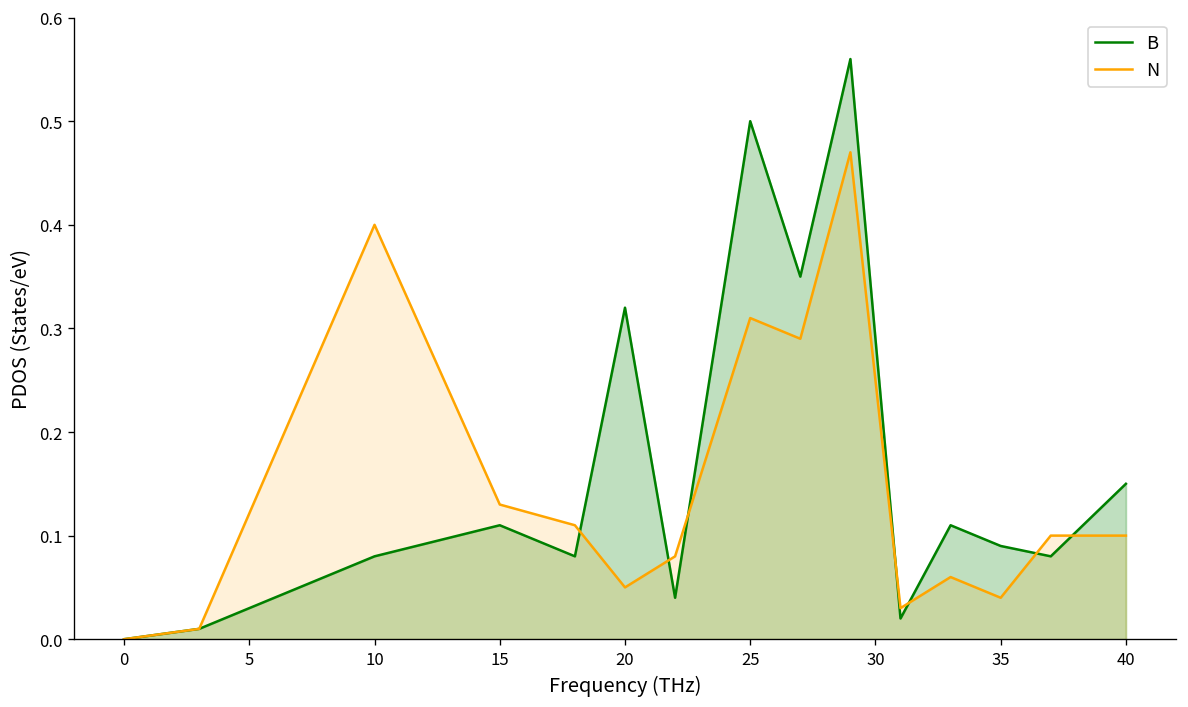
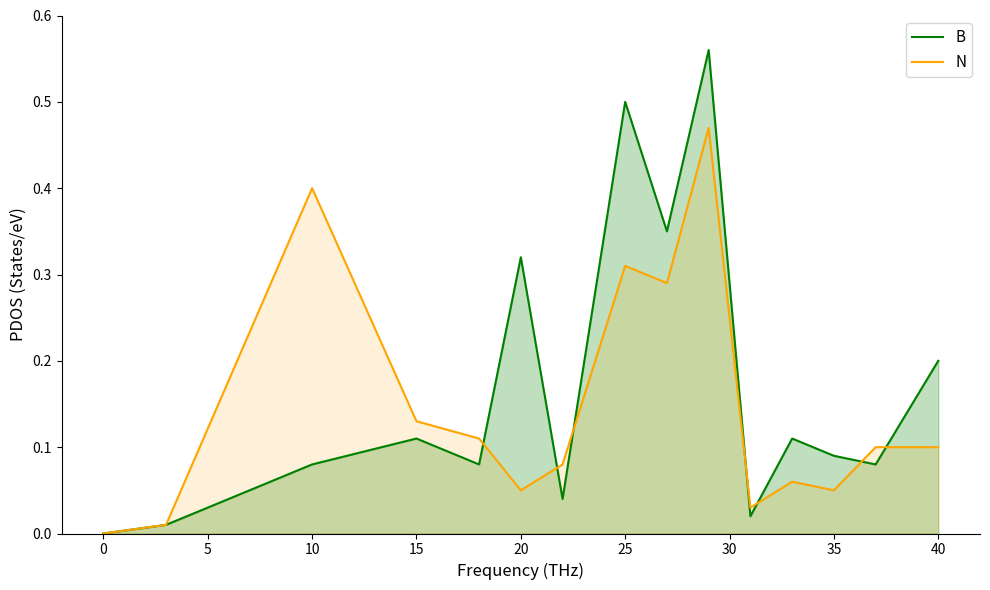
  {
    "B": {
      "10": 0.08,
      "15": 0.11,
      "20": 0.32,
      "25": 0.50,
      "35": 0.09,
-     "40": 0.15
+     "40": 0.20
    },
    "N": {
      "10": 0.40,
      "15": 0.13,
      "20": 0.05,
      "25": 0.31,
-     "35": 0.04,
+     "35": 0.05,
      "40": 0.10
    }
  }
